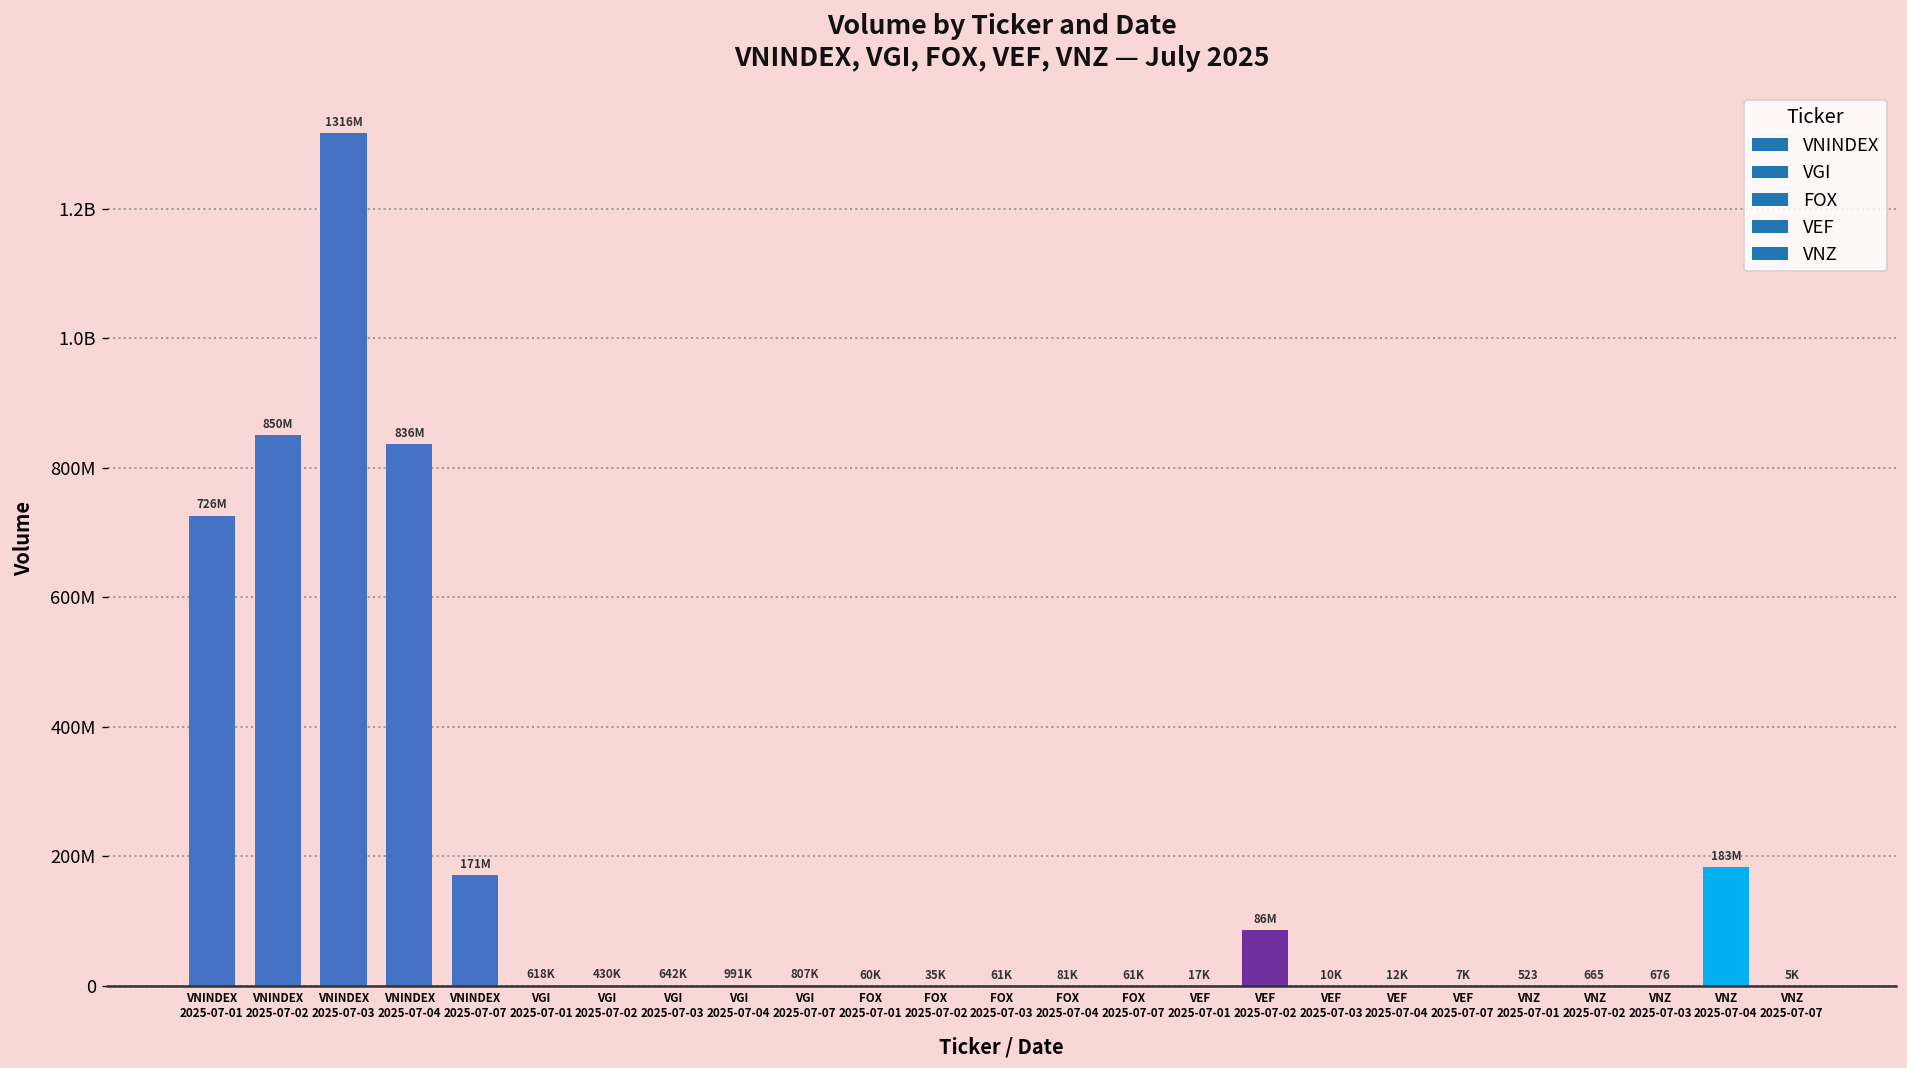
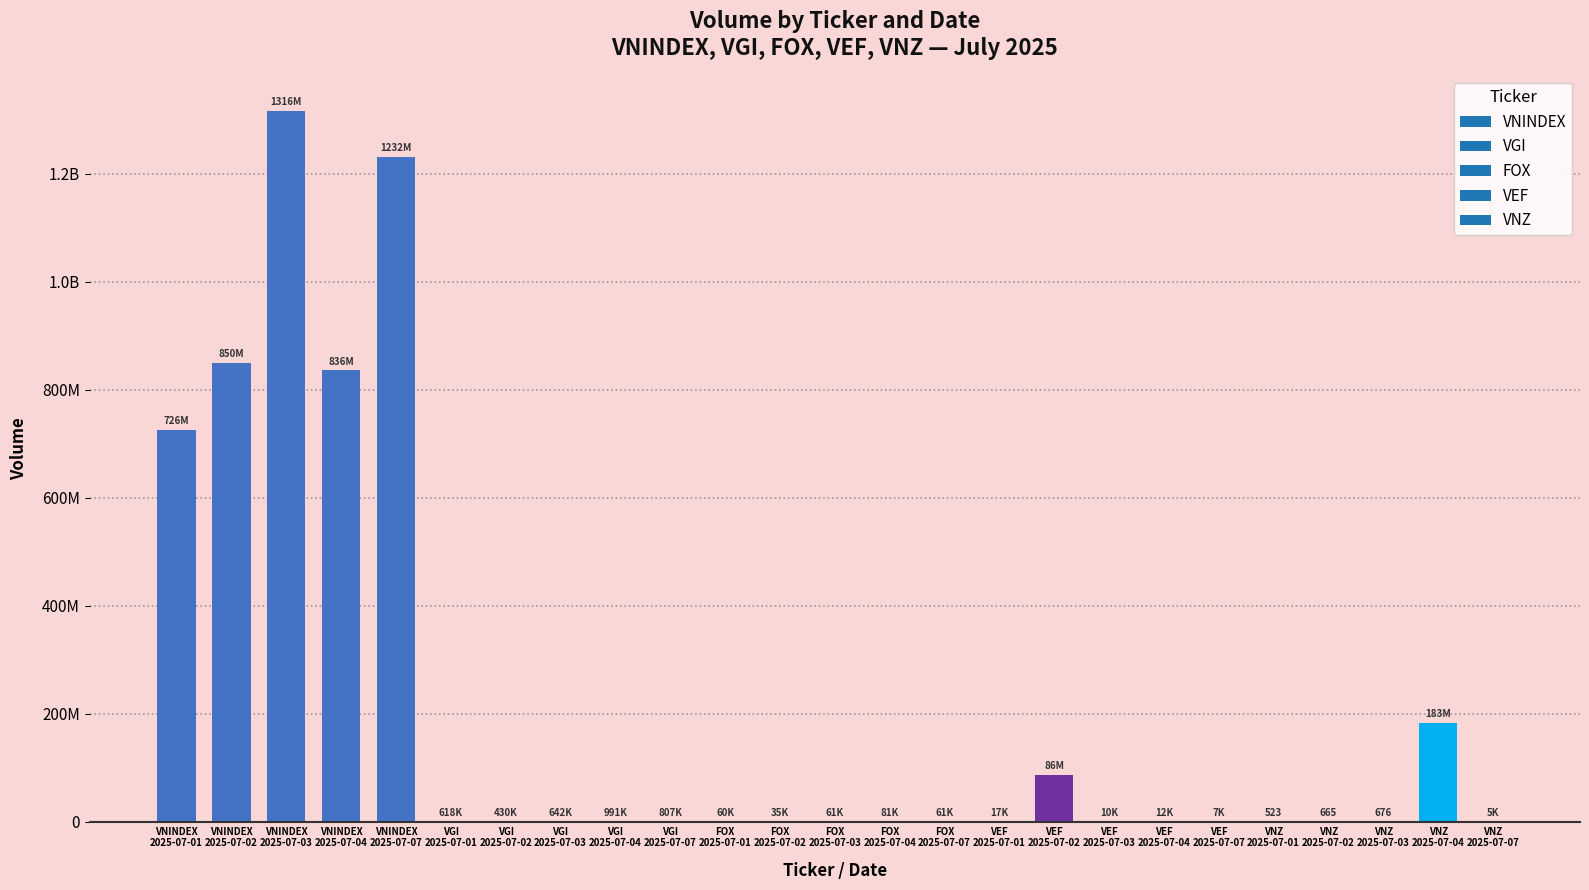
  {
    "VNINDEX 2025-07-01": "726M",
    "VNINDEX 2025-07-02": "850M",
    "VNINDEX 2025-07-03": "1316M",
    "VNINDEX 2025-07-04": "836M",
-   "VNINDEX 2025-07-07": "171M",
+   "VNINDEX 2025-07-07": "1232M",
    "VGI 2025-07-01": "618K",
    "VGI 2025-07-02": "430K",
    "VGI 2025-07-03": "642K",
    "VGI 2025-07-04": "991K",
    "VGI 2025-07-07": "807K",
    "FOX 2025-07-01": "60K",
    "FOX 2025-07-02": "35K",
    "FOX 2025-07-03": "61K",
    "FOX 2025-07-04": "81K",
    "FOX 2025-07-07": "61K",
    "VEF 2025-07-01": "17K",
    "VEF 2025-07-02": "86M",
    "VEF 2025-07-03": "10K",
    "VEF 2025-07-04": "12K",
    "VEF 2025-07-07": "7K",
    "VNZ 2025-07-01": "523",
    "VNZ 2025-07-02": "665",
    "VNZ 2025-07-03": "676",
    "VNZ 2025-07-04": "183M",
    "VNZ 2025-07-07": "5K"
  }
